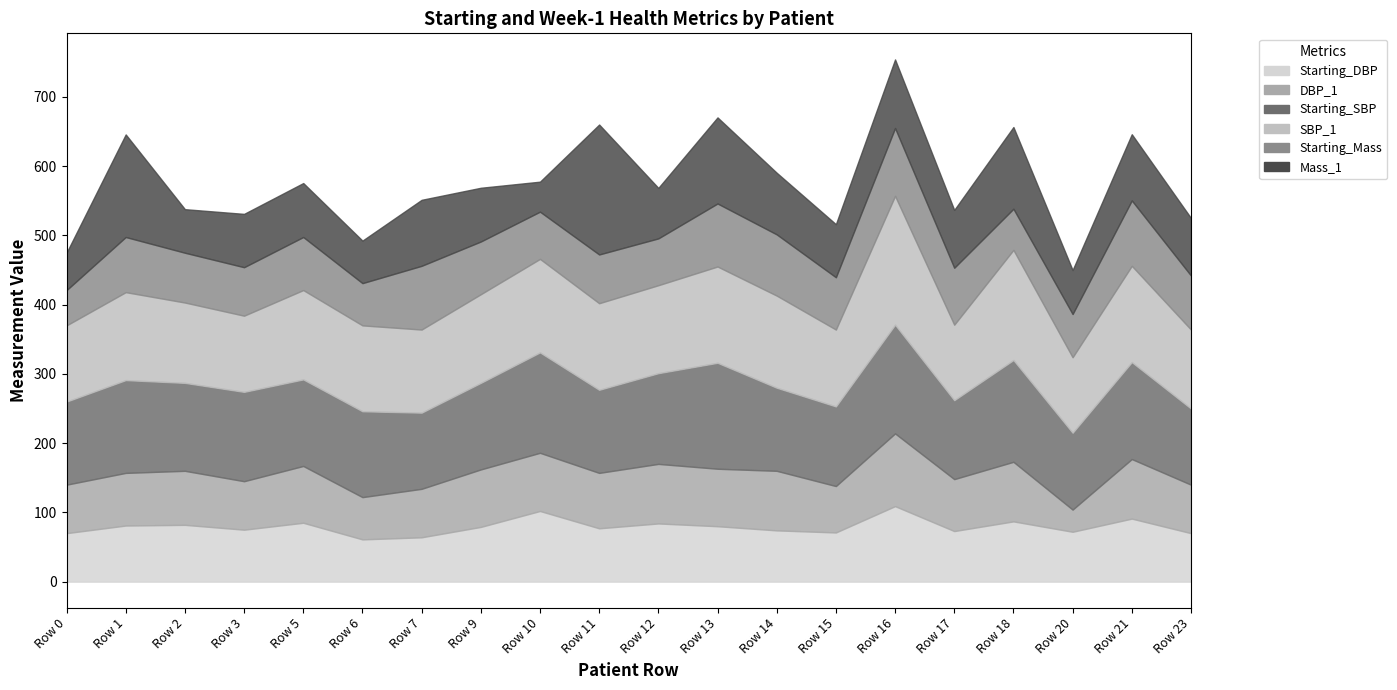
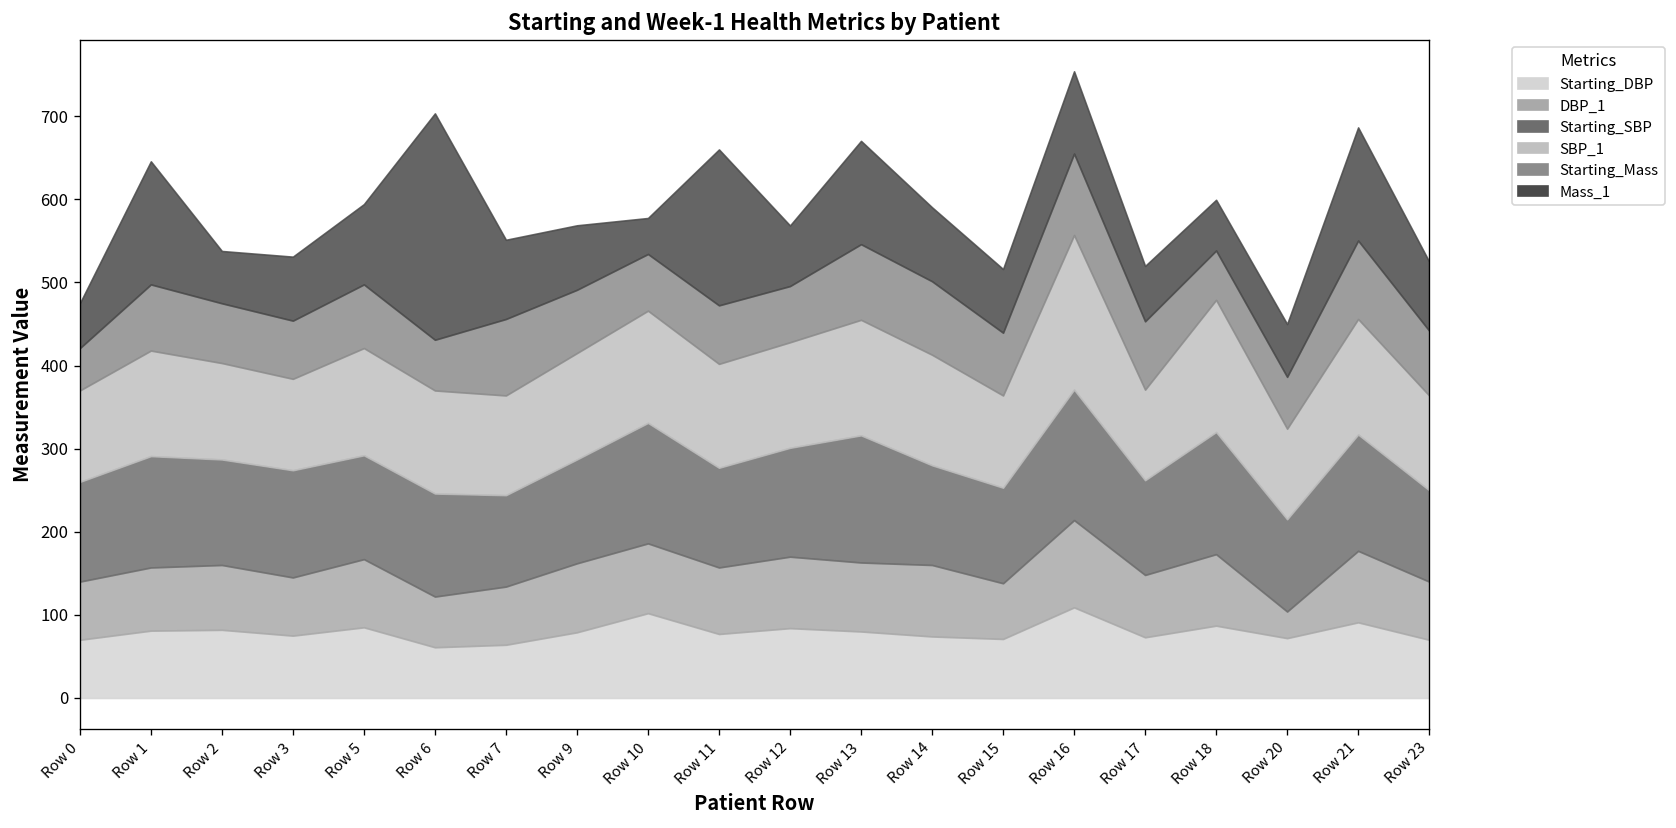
  {
    "Mass_1": {
      "Row 0": 50,
      "Row 1": 150,
      "Row 2": 60,
      "Row 3": 80,
-     "Row 5": 80,
-     "Row 6": 60,
+     "Row 5": 100,
+     "Row 6": 270,
      "Row 7": 100,
      "Row 9": 80,
      "Row 10": 40,
      "Row 11": 190,
      "Row 12": 70,
      "Row 13": 120,
      "Row 14": 90,
      "Row 15": 80,
      "Row 16": 100,
-     "Row 17": 80,
-     "Row 18": 120,
+     "Row 17": 70,
+     "Row 18": 60,
      "Row 20": 60,
-     "Row 21": 100,
+     "Row 21": 140,
      "Row 23": 80
    }
  }
